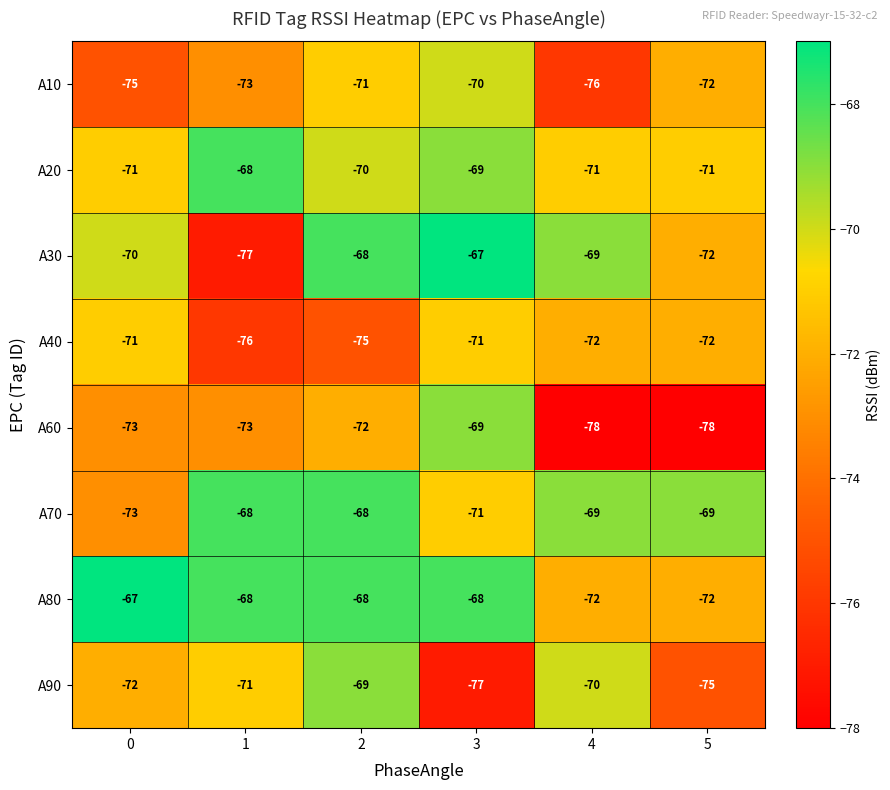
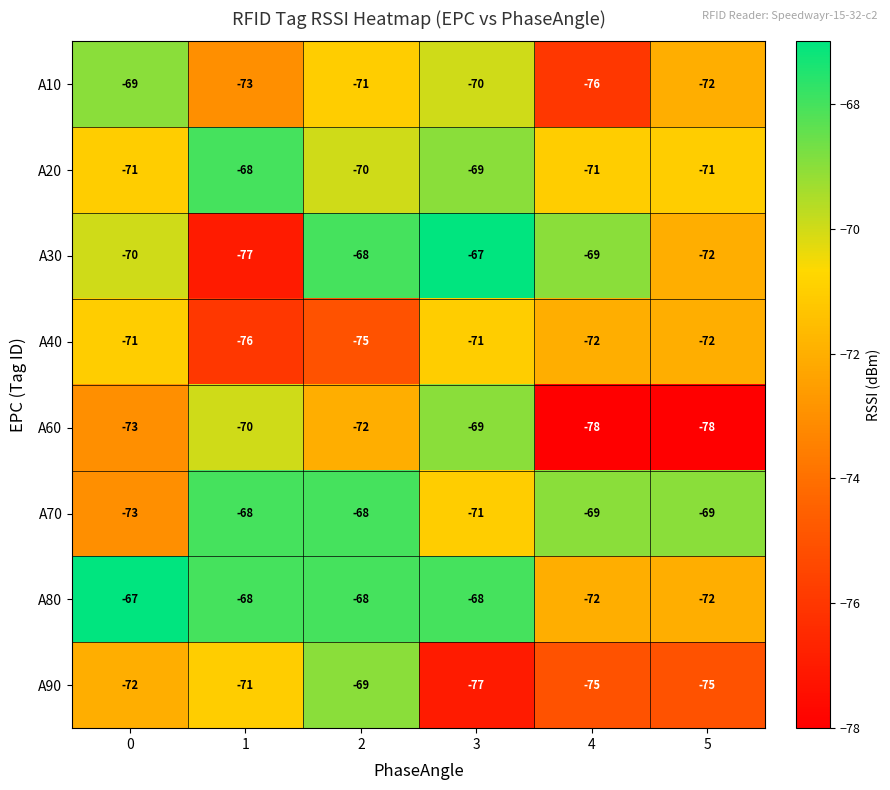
  {
    "A10": {
-     "0": -75,
+     "0": -69,
      "1": -73,
      "2": -71,
      "3": -70,
      "4": -76,
      "5": -72
    },
    "A20": {
      "0": -71,
      "1": -68,
      "2": -70,
      "3": -69,
      "4": -71,
      "5": -71
    },
    "A30": {
      "0": -70,
      "1": -77,
      "2": -68,
      "3": -67,
      "4": -69,
      "5": -72
    },
    "A40": {
      "0": -71,
      "1": -76,
      "2": -75,
      "3": -71,
      "4": -72,
      "5": -72
    },
    "A60": {
      "0": -73,
-     "1": -73,
+     "1": -70,
      "2": -72,
      "3": -69,
      "4": -78,
      "5": -78
    },
    "A70": {
      "0": -73,
      "1": -68,
      "2": -68,
      "3": -71,
      "4": -69,
      "5": -69
    },
    "A80": {
      "0": -67,
      "1": -68,
      "2": -68,
      "3": -68,
      "4": -72,
      "5": -72
    },
    "A90": {
      "0": -72,
      "1": -71,
      "2": -69,
      "3": -77,
-     "4": -70,
+     "4": -75,
      "5": -75
    }
  }
